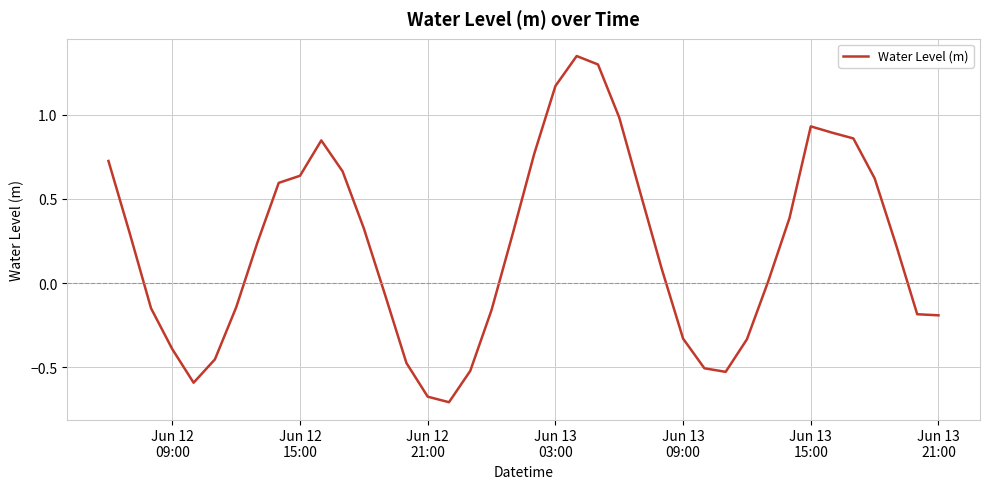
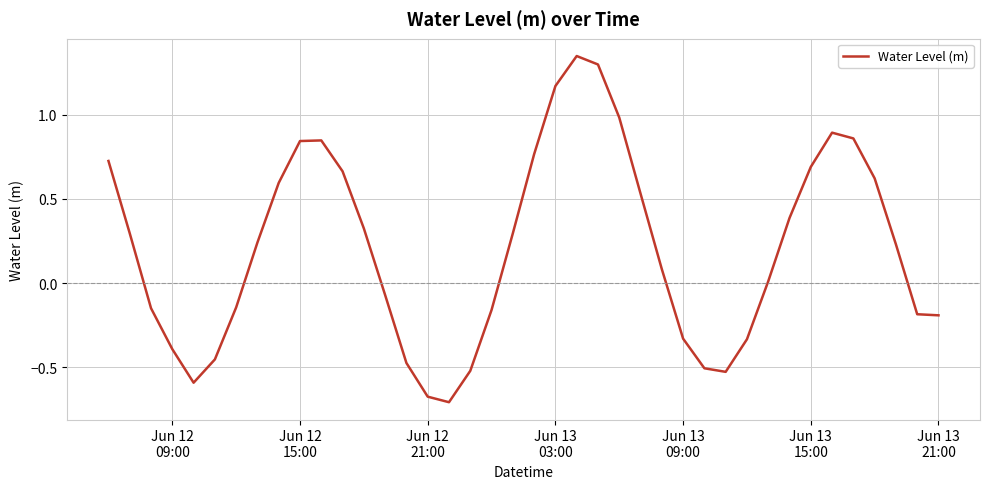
  {
    "Jun 12 09:00": -0.39,
-   "Jun 12 15:00": 0.64,
+   "Jun 12 15:00": 0.84,
    "Jun 12 21:00": -0.68,
    "Jun 13 03:00": 1.17,
    "Jun 13 09:00": -0.33,
-   "Jun 13 15:00": 0.93,
+   "Jun 13 15:00": 0.69,
    "Jun 13 21:00": -0.19
  }
